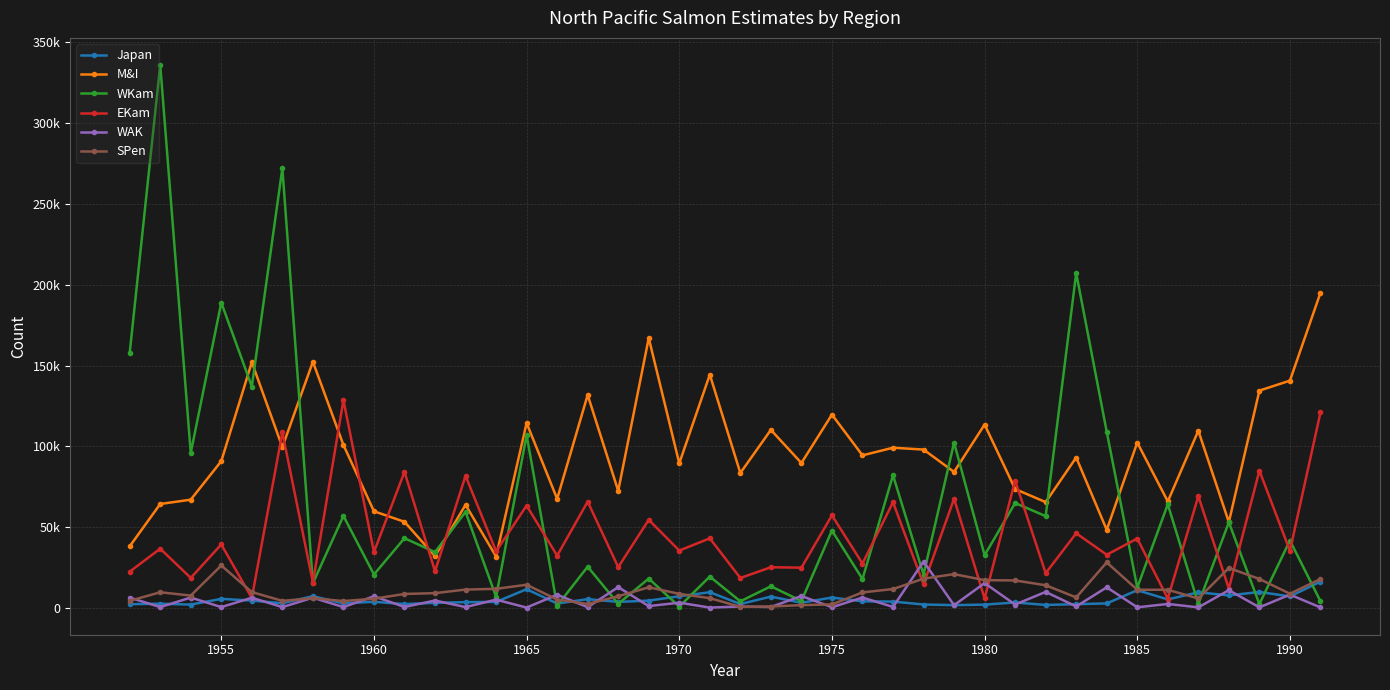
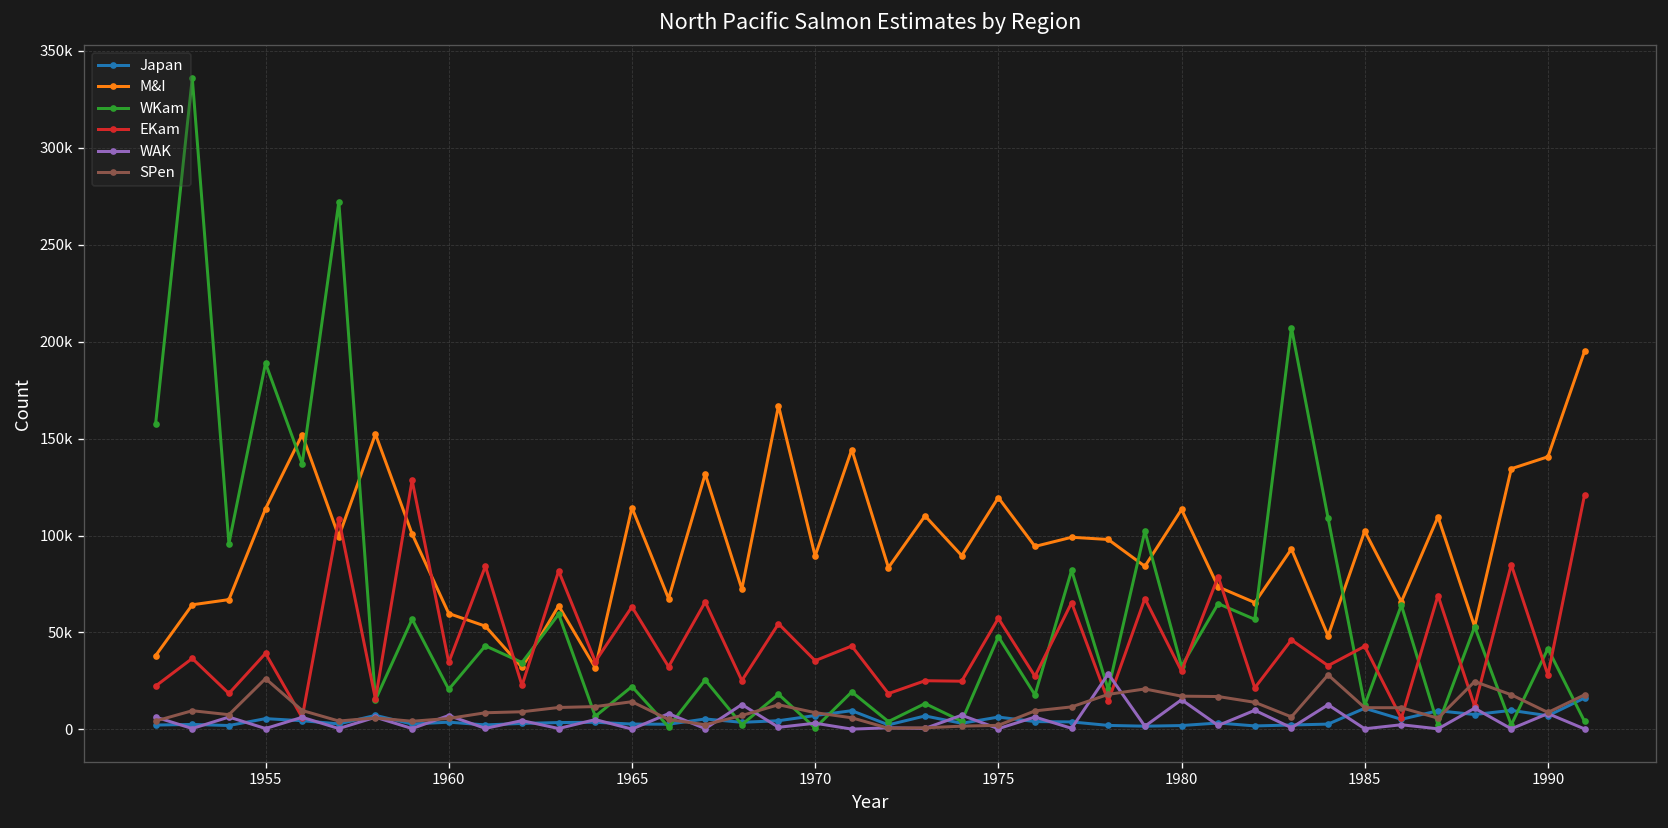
  {
    "Japan": {
      "1955": 6000,
      "1960": 4000,
-     "1965": 12000,
+     "1965": 3000,
      "1975": 6000,
      "1980": 2000
    },
    "M&I": {
-     "1955": 91000,
+     "1955": 114000,
      "1960": 60000,
      "1965": 114000,
      "1970": 89000,
      "1975": 120000,
      "1980": 113000,
      "1985": 102000,
      "1990": 141000
    },
    "WKam": {
      "1955": 189000,
      "1960": 21000,
-     "1965": 107000,
+     "1965": 22000,
      "1970": 1000,
      "1975": 48000,
      "1980": 33000,
      "1990": 42000
    },
    "EKam": {
      "1955": 39000,
      "1960": 35000,
      "1965": 63000,
      "1970": 35000,
      "1975": 57000,
-     "1980": 6000,
+     "1980": 30000,
      "1985": 43000,
-     "1990": 35000
+     "1990": 28000
    },
    "WAK": {
      "1955": 0,
      "1965": 0,
      "1970": 3000,
      "1975": 0,
      "1980": 15000,
      "1985": 0
    },
    "SPen": {
      "1955": 26000,
      "1965": 14000,
      "1975": 2000,
      "1980": 17000
    }
  }
